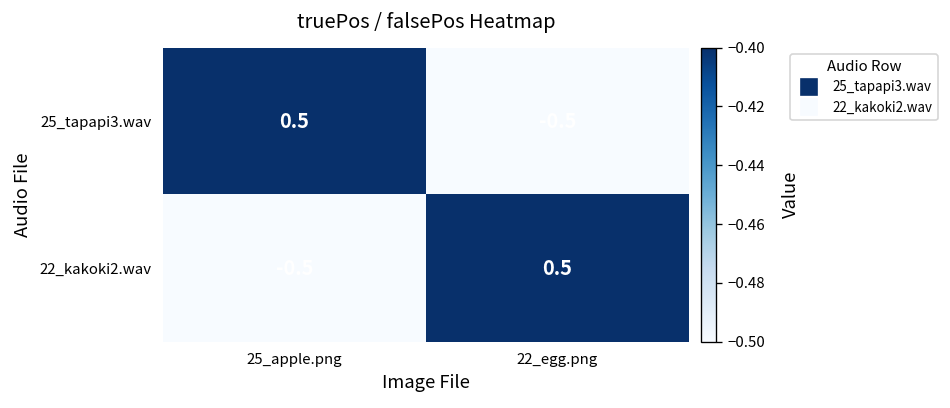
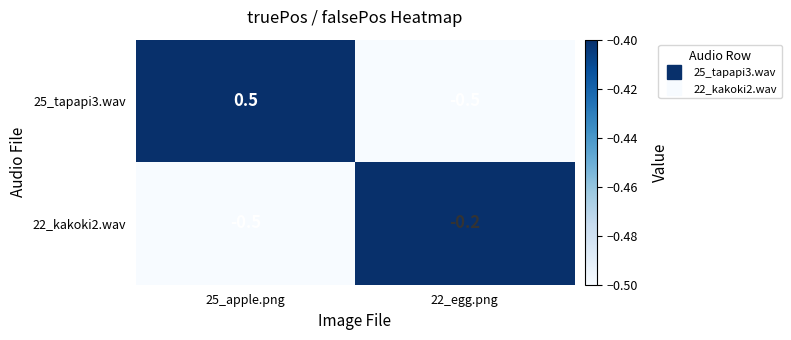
  {
    "25_tapapi3.wav": {
      "25_apple.png": 0.5
    },
    "22_kakoki2.wav": {
-     "22_egg.png": 0.5
+     "22_egg.png": -0.2
    }
  }
